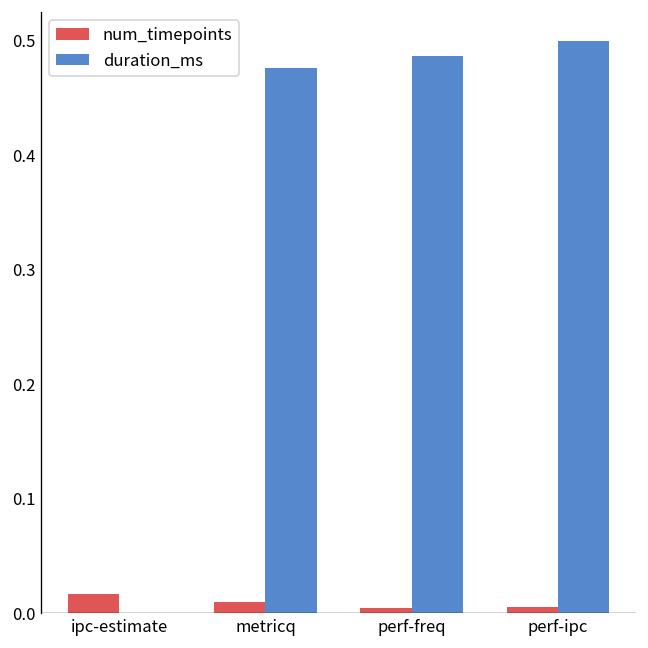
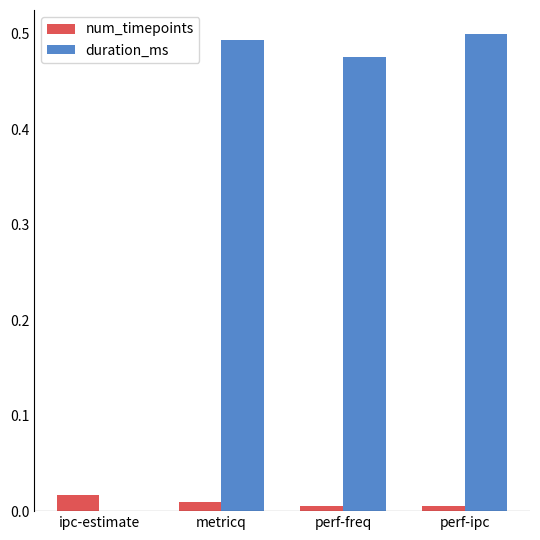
  {
    "num_timepoints": {
      "ipc-estimate": 0.02,
      "metricq": 0.01,
      "perf-freq": 0.00,
      "perf-ipc": 0.01
    },
    "duration_ms": {
      "ipc-estimate": 0.00,
-     "metricq": 0.48,
-     "perf-freq": 0.49,
+     "metricq": 0.49,
+     "perf-freq": 0.48,
      "perf-ipc": 0.50
    }
  }
